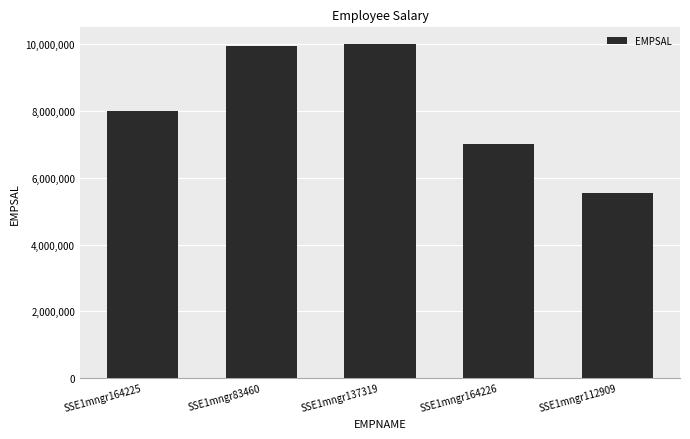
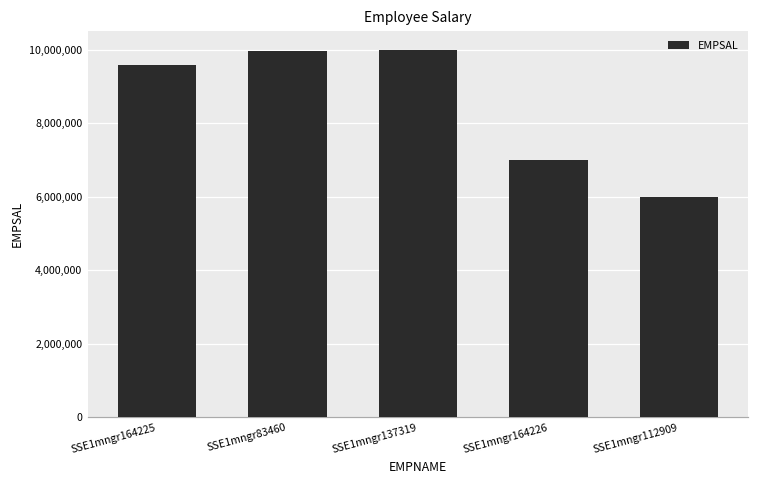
  {
-   "SSE1mngr164225": "8,000,000",
+   "SSE1mngr164225": "9,600,000",
    "SSE1mngr83460": "10,000,000",
    "SSE1mngr137319": "10,000,000",
    "SSE1mngr164226": "7,000,000",
-   "SSE1mngr112909": "5,600,000"
+   "SSE1mngr112909": "6,000,000"
  }
